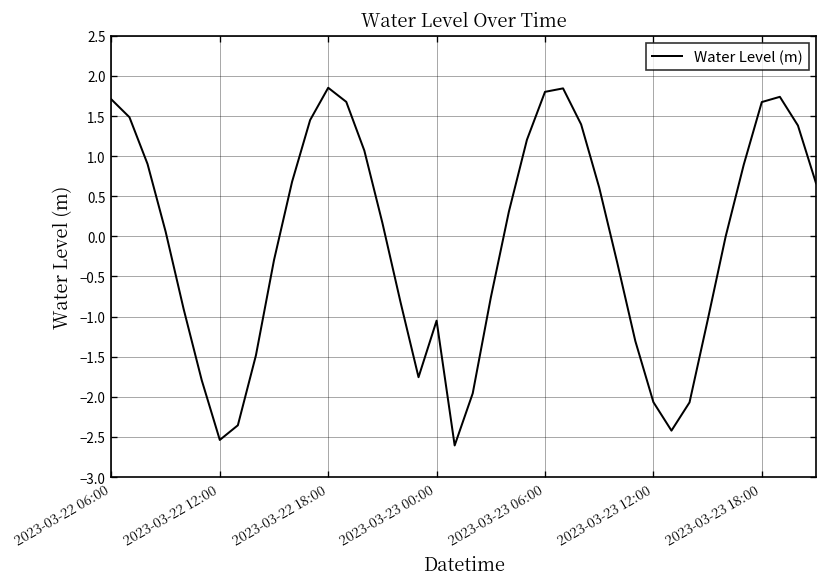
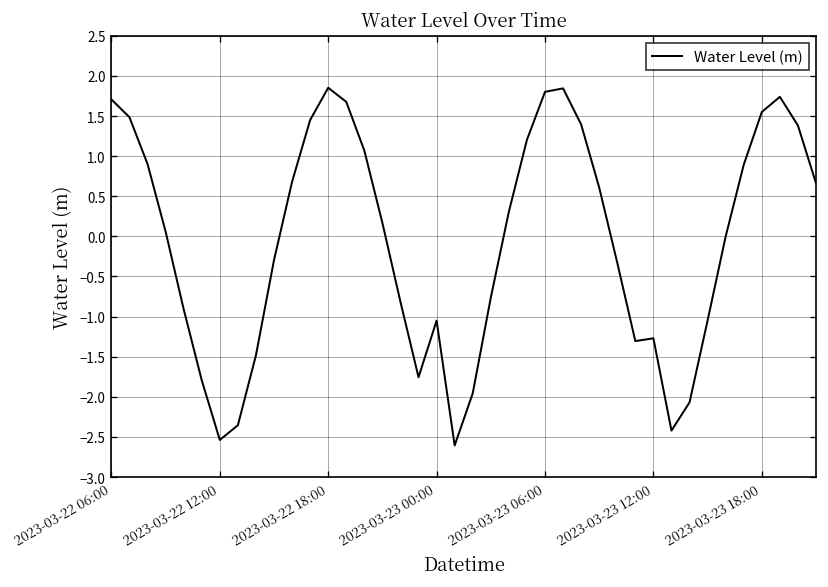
  {
    "2023-03-22 06:00": 1.7,
    "2023-03-22 12:00": -2.5,
    "2023-03-22 18:00": 1.9,
    "2023-03-23 00:00": -1.1,
    "2023-03-23 06:00": 1.8,
-   "2023-03-23 12:00": -2.1,
-   "2023-03-23 18:00": 1.7
+   "2023-03-23 12:00": -1.3,
+   "2023-03-23 18:00": 1.6
  }
